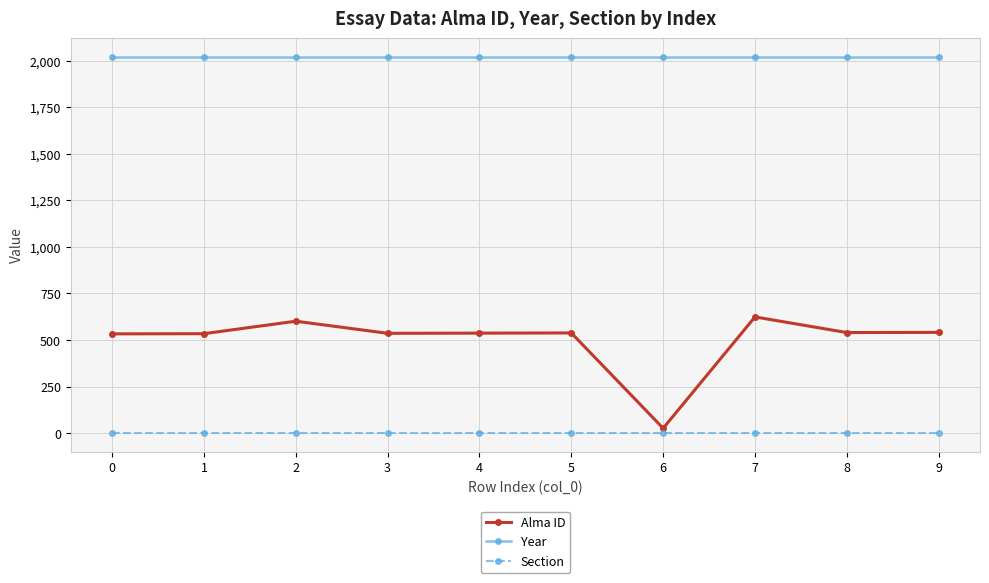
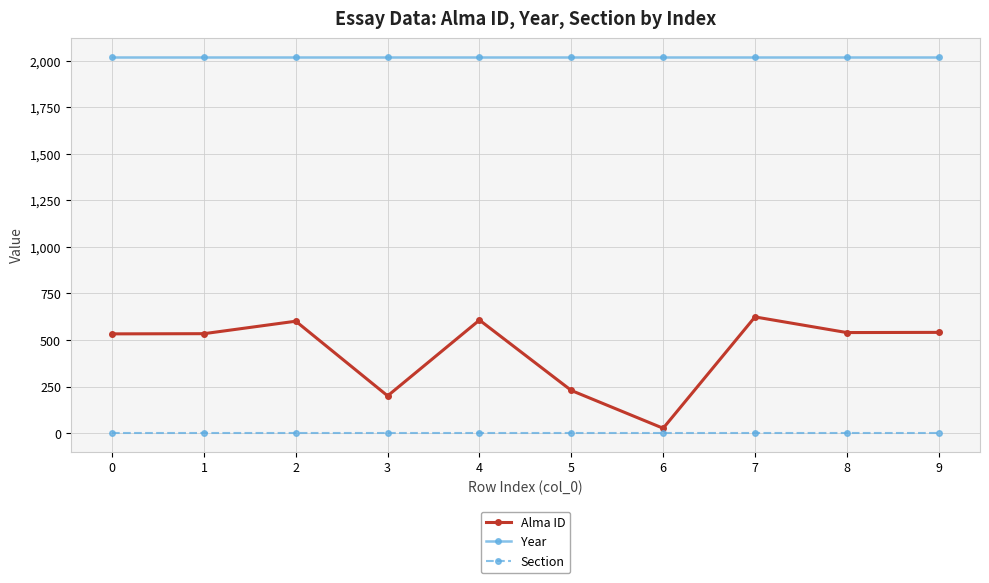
  {
    "Alma ID": {
      "0": 530,
      "1": 530,
      "2": 600,
-     "3": 540,
-     "4": 540,
-     "5": 540,
+     "3": 200,
+     "4": 610,
+     "5": 230,
      "6": 30,
      "7": 620,
      "8": 540,
      "9": 540
    }
  }
